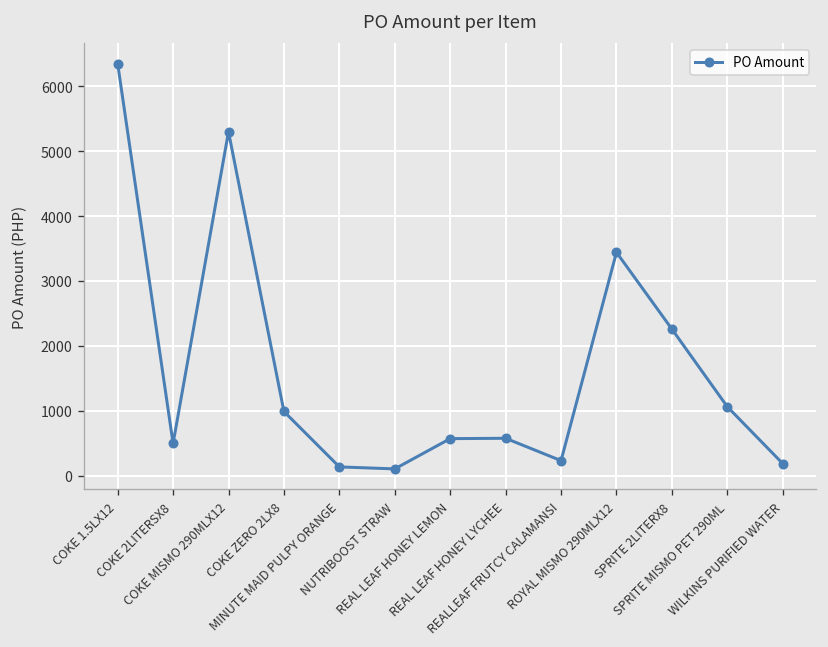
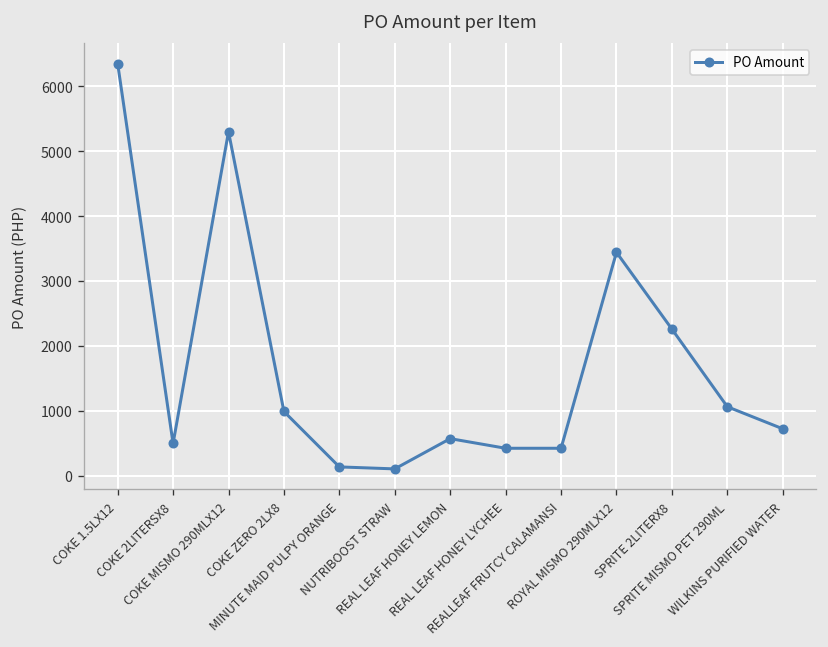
  {
    "COKE 1.5LX12": 6400,
    "COKE 2LITERSX8": 500,
    "COKE MISMO 290MLX12": 5300,
    "COKE ZERO 2LX8": 1000,
    "MINUTE MAID PULPY ORANGE": 100,
    "NUTRIBOOST STRAW": 100,
    "REAL LEAF HONEY LEMON": 600,
-   "REAL LEAF HONEY LYCHEE": 600,
-   "REALLEAF FRUTCY CALAMANSI": 200,
+   "REAL LEAF HONEY LYCHEE": 400,
+   "REALLEAF FRUTCY CALAMANSI": 400,
    "ROYAL MISMO 290MLX12": 3400,
    "SPRITE 2LITERX8": 2300,
    "SPRITE MISMO PET 290ML": 1100,
-   "WILKINS PURIFIED WATER": 200
+   "WILKINS PURIFIED WATER": 700
  }
